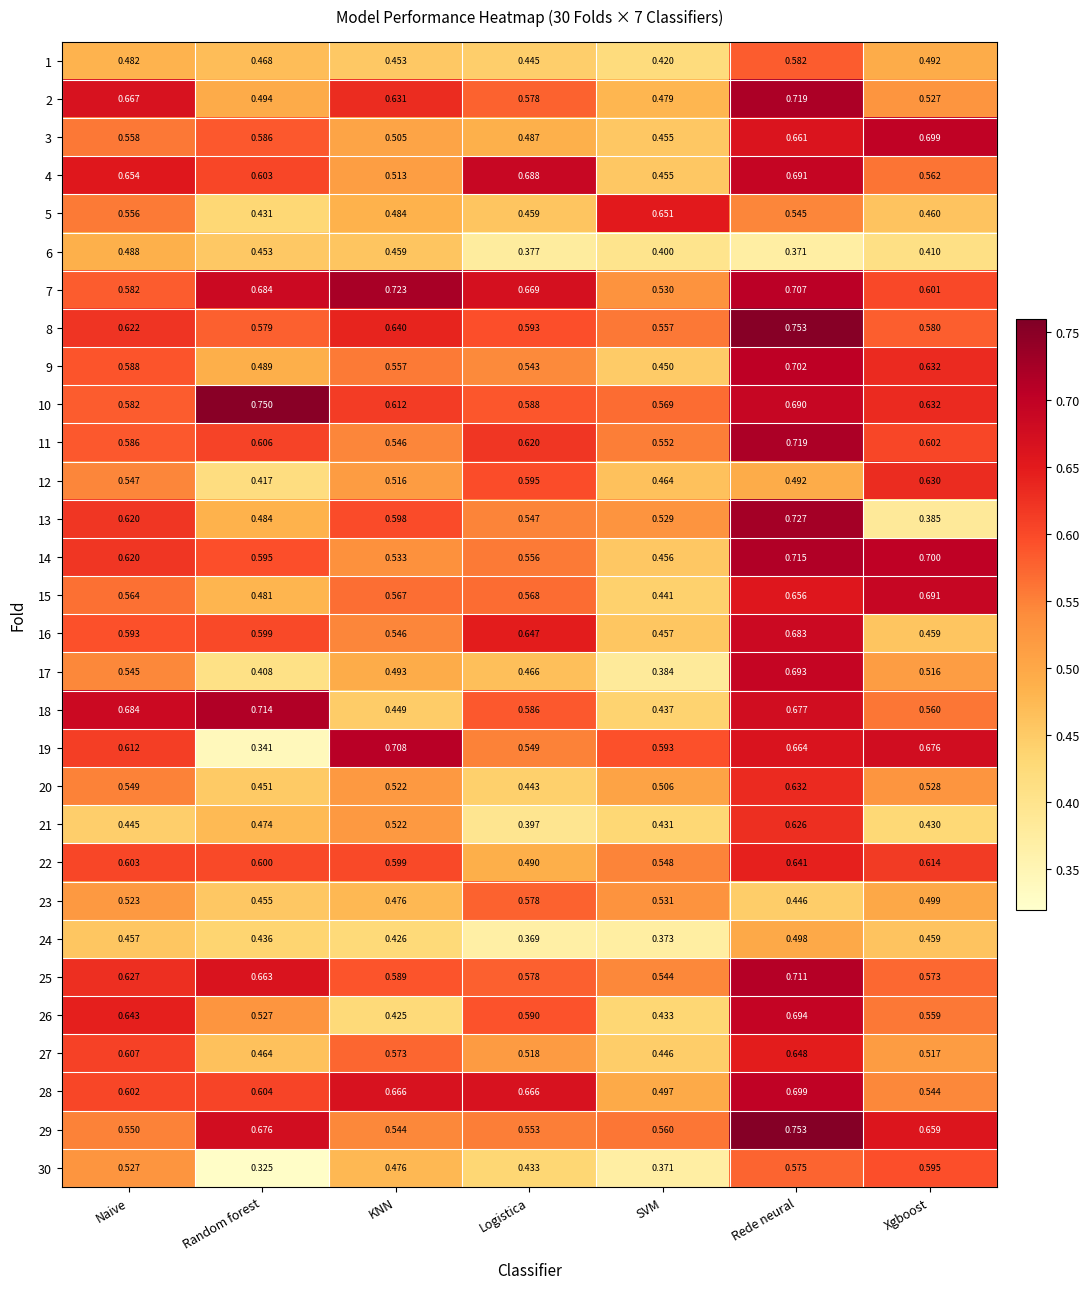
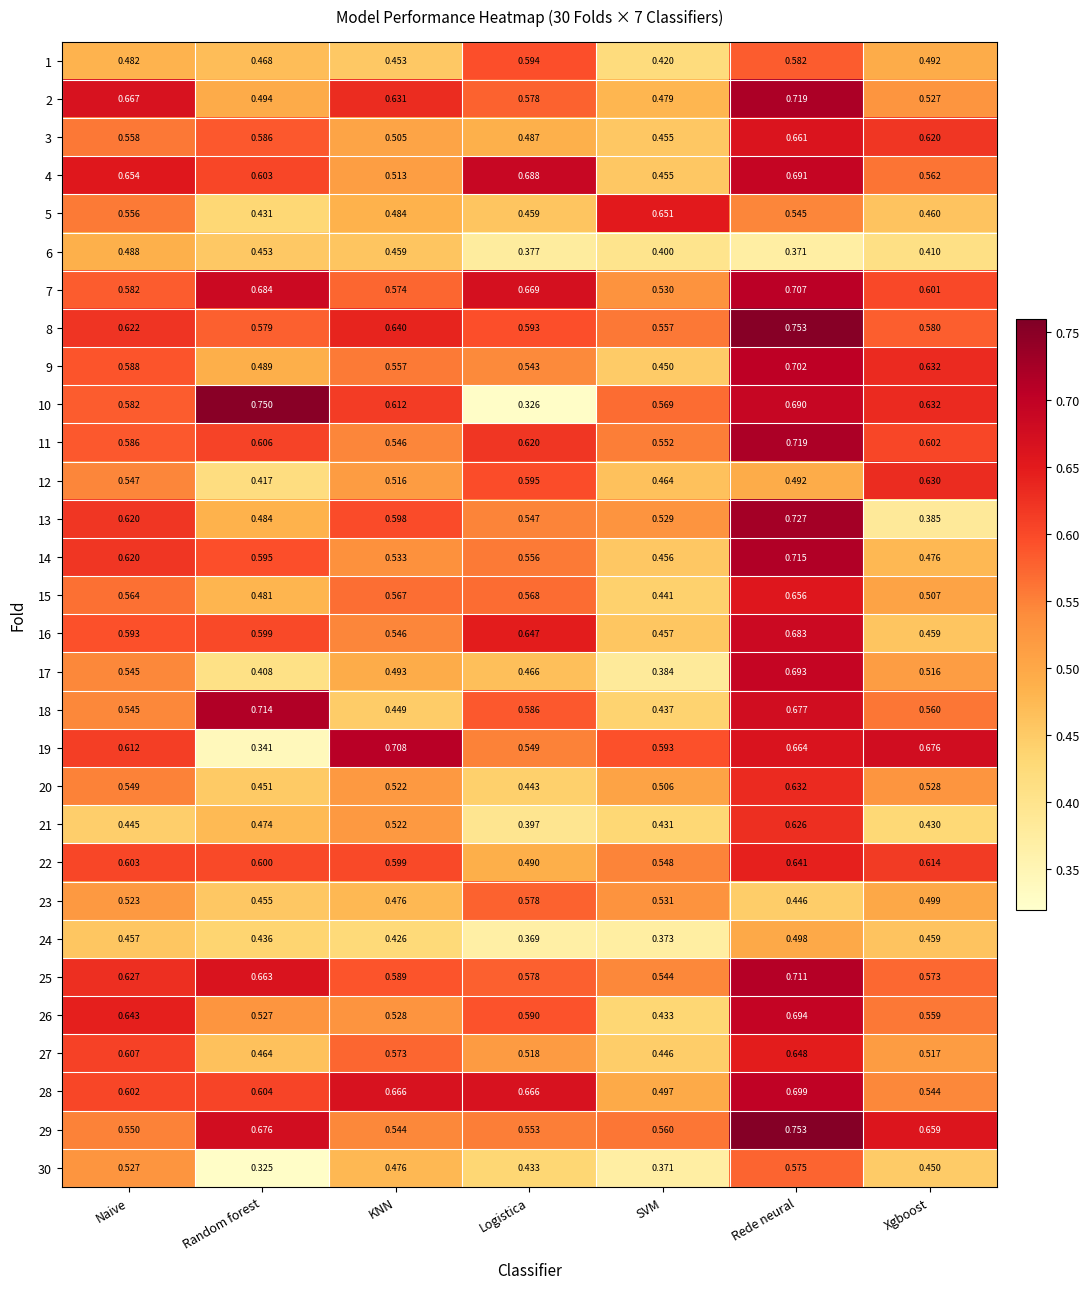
  {
    "1": {
      "Naive": 0.482,
      "Random forest": 0.468,
      "KNN": 0.453,
-     "Logistica": 0.445,
+     "Logistica": 0.594,
      "SVM": 0.420,
      "Rede neural": 0.582,
      "Xgboost": 0.492
    },
    "3": {
      "Naive": 0.558,
      "Random forest": 0.586,
      "KNN": 0.505,
      "Logistica": 0.487,
      "SVM": 0.455,
      "Rede neural": 0.661,
-     "Xgboost": 0.699
+     "Xgboost": 0.620
    },
    "7": {
      "Naive": 0.582,
      "Random forest": 0.684,
-     "KNN": 0.723,
+     "KNN": 0.574,
      "Logistica": 0.669,
      "SVM": 0.530,
      "Rede neural": 0.707,
      "Xgboost": 0.601
    },
    "10": {
      "Naive": 0.582,
      "Random forest": 0.750,
      "KNN": 0.612,
-     "Logistica": 0.588,
+     "Logistica": 0.326,
      "SVM": 0.569,
      "Rede neural": 0.690,
      "Xgboost": 0.632
    },
    "14": {
      "Naive": 0.620,
      "Random forest": 0.595,
      "KNN": 0.533,
      "Logistica": 0.556,
      "SVM": 0.456,
      "Rede neural": 0.715,
-     "Xgboost": 0.700
+     "Xgboost": 0.476
    },
    "15": {
      "Naive": 0.564,
      "Random forest": 0.481,
      "KNN": 0.567,
      "Logistica": 0.568,
      "SVM": 0.441,
      "Rede neural": 0.656,
-     "Xgboost": 0.691
+     "Xgboost": 0.507
    },
    "18": {
-     "Naive": 0.684,
+     "Naive": 0.545,
      "Random forest": 0.714,
      "KNN": 0.449,
      "Logistica": 0.586,
      "SVM": 0.437,
      "Rede neural": 0.677,
      "Xgboost": 0.560
    },
    "26": {
      "Naive": 0.643,
      "Random forest": 0.527,
-     "KNN": 0.425,
+     "KNN": 0.528,
      "Logistica": 0.590,
      "SVM": 0.433,
      "Rede neural": 0.694,
      "Xgboost": 0.559
    },
    "30": {
      "Naive": 0.527,
      "Random forest": 0.325,
      "KNN": 0.476,
      "Logistica": 0.433,
      "SVM": 0.371,
      "Rede neural": 0.575,
-     "Xgboost": 0.595
+     "Xgboost": 0.450
    }
  }
